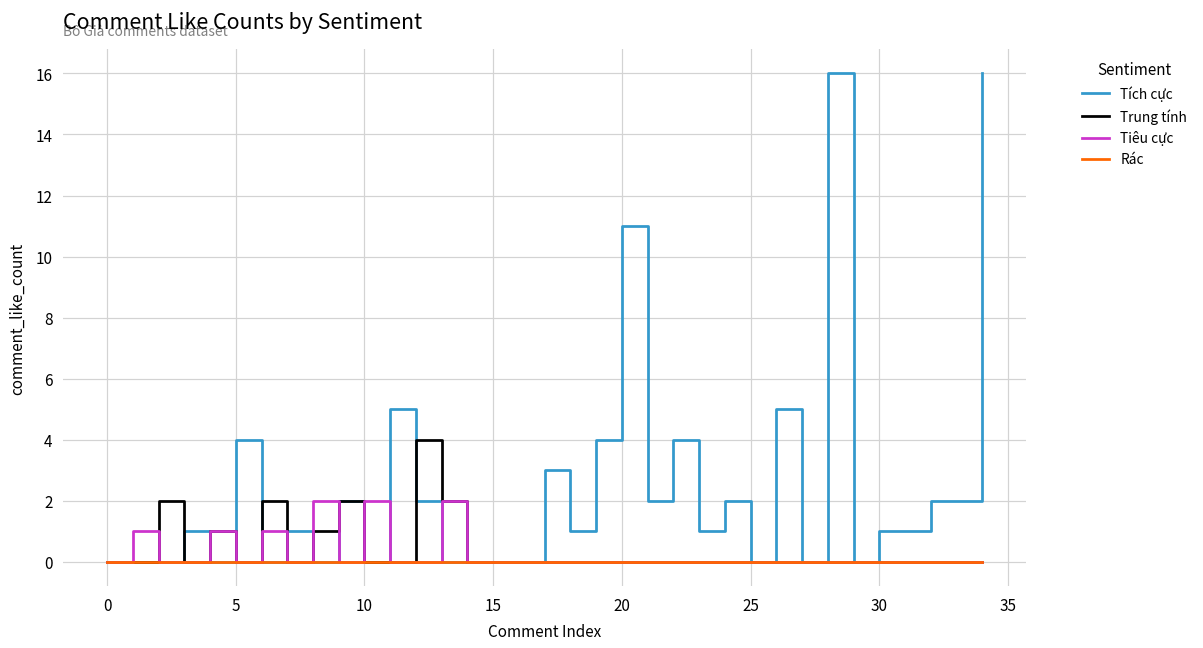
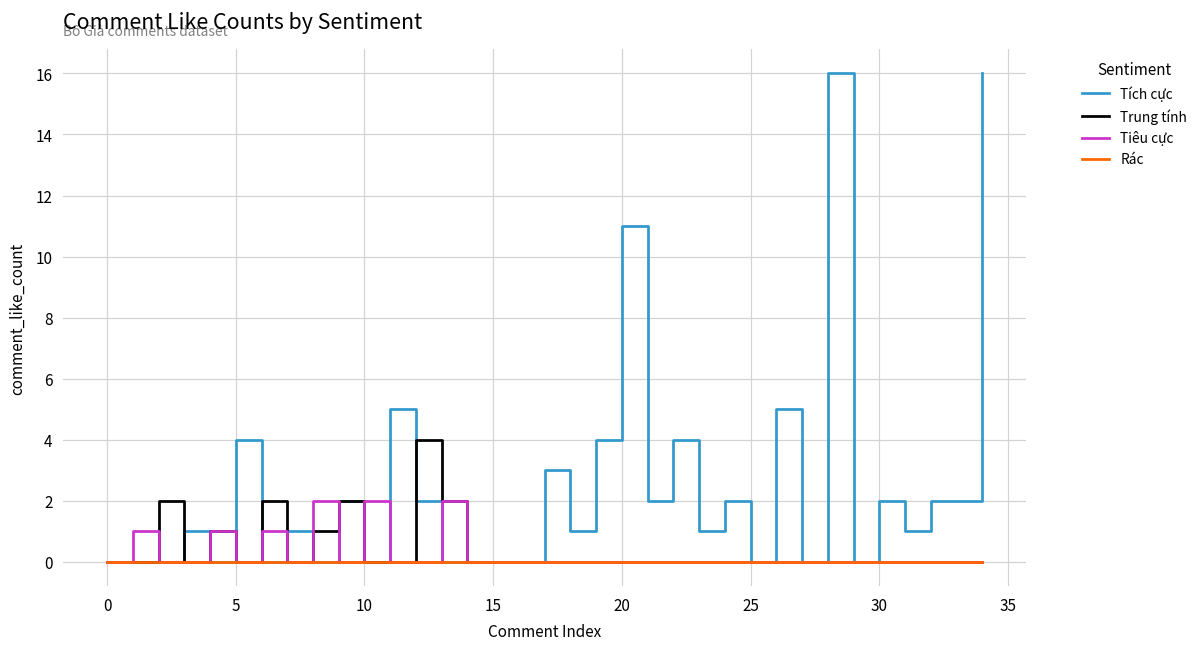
  {
    "Tích cực": {
      "5": 4,
      "20": 11,
-     "30": 1
+     "30": 2
    },
    "Tiêu cực": {
      "10": 2
    }
  }
